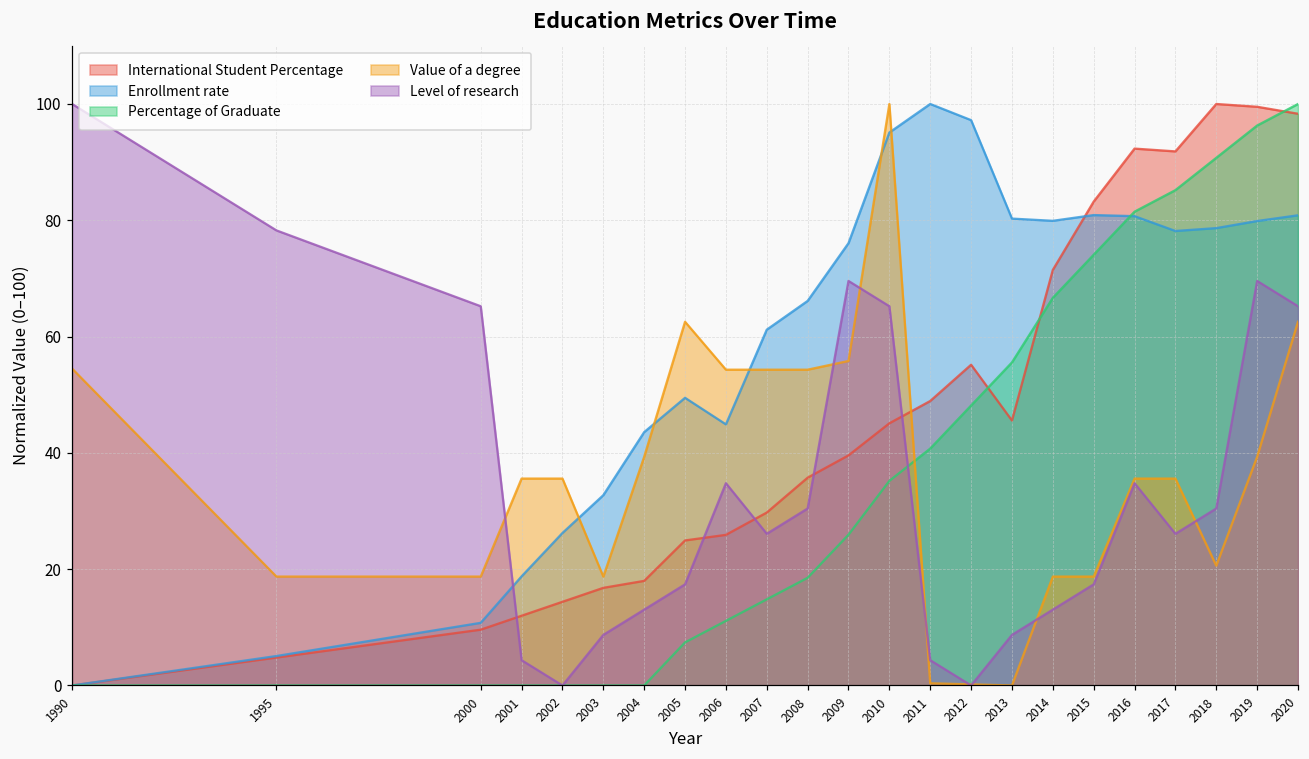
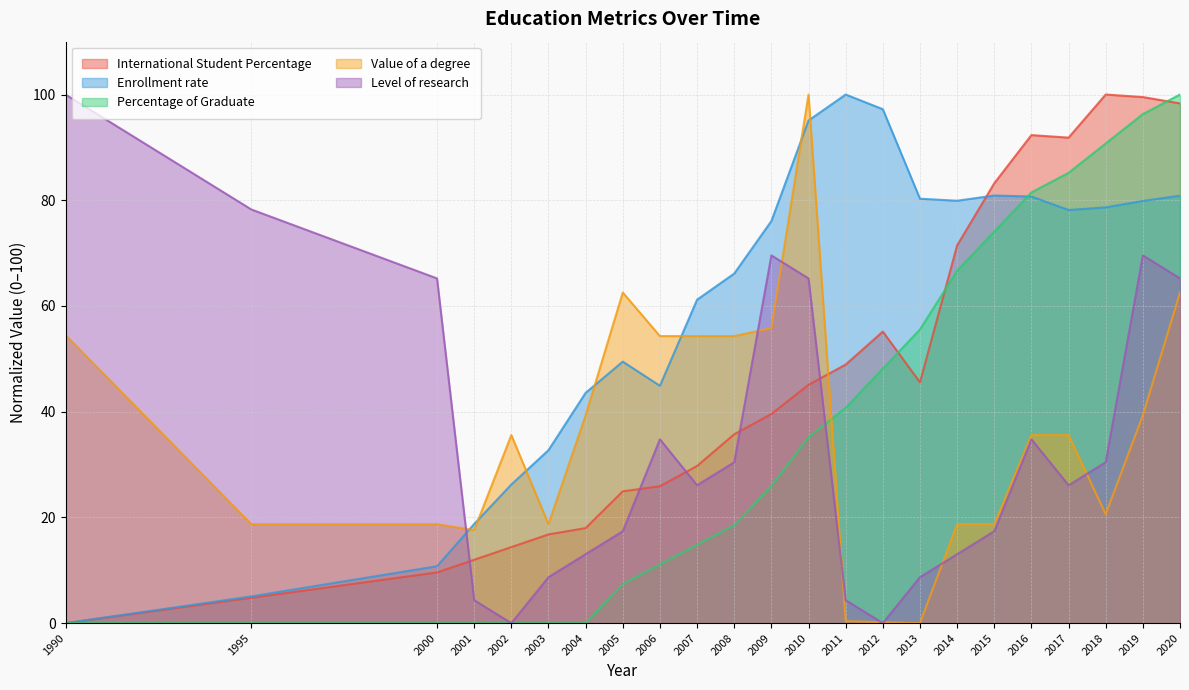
  {
    "International Student Percentage": {
      "2000": 10,
      "2001": 12,
      "2002": 14,
      "2003": 17,
      "2004": 18,
      "2005": 25,
      "2006": 26,
      "2007": 30,
      "2008": 36,
      "2009": 40,
      "2010": 45,
      "2011": 49,
      "2012": 55,
      "2013": 46,
      "2014": 71,
      "2015": 83,
      "2016": 92,
      "2017": 92,
      "2018": 100,
      "2019": 100,
      "2020": 98
    },
    "Enrollment rate": {
      "2000": 11,
      "2001": 19,
      "2002": 26,
      "2003": 33,
      "2004": 44,
      "2005": 49,
      "2006": 45,
      "2007": 61,
      "2008": 66,
      "2009": 76,
      "2010": 95,
      "2011": 100,
      "2012": 97,
      "2013": 80,
      "2014": 80,
      "2015": 81,
      "2016": 81,
      "2017": 78,
      "2018": 79,
      "2019": 80,
      "2020": 81
    },
    "Percentage of Graduate": {
      "1995": 0,
      "2000": 0,
      "2001": 0,
      "2003": 0,
      "2004": 0,
      "2005": 7,
      "2006": 11,
      "2007": 15,
      "2008": 19,
      "2009": 26,
      "2010": 35,
      "2011": 41,
      "2012": 48,
      "2013": 56,
      "2014": 67,
      "2015": 74,
      "2016": 81,
      "2017": 85,
      "2018": 91,
      "2019": 96,
      "2020": 100
    },
    "Value of a degree": {
      "1990": 54,
      "1995": 19,
      "2000": 19,
-     "2001": 36,
+     "2001": 18,
      "2002": 36,
      "2003": 19,
      "2004": 39,
      "2005": 63,
      "2006": 54,
      "2007": 54,
      "2008": 54,
      "2009": 56,
      "2010": 100,
      "2011": 0,
      "2013": 0,
      "2014": 19,
      "2015": 19,
      "2016": 36,
      "2017": 36,
      "2018": 21,
      "2019": 39,
      "2020": 63
    },
    "Level of research": {
      "1990": 100,
      "1995": 78,
      "2000": 65,
      "2001": 4,
      "2003": 9,
      "2004": 13,
      "2005": 17,
      "2006": 35,
      "2007": 26,
      "2008": 30,
      "2009": 70,
      "2010": 65,
      "2011": 4,
      "2013": 9,
      "2014": 13,
      "2015": 17,
      "2016": 35,
      "2017": 26,
      "2018": 30,
      "2019": 70,
      "2020": 65
    }
  }
